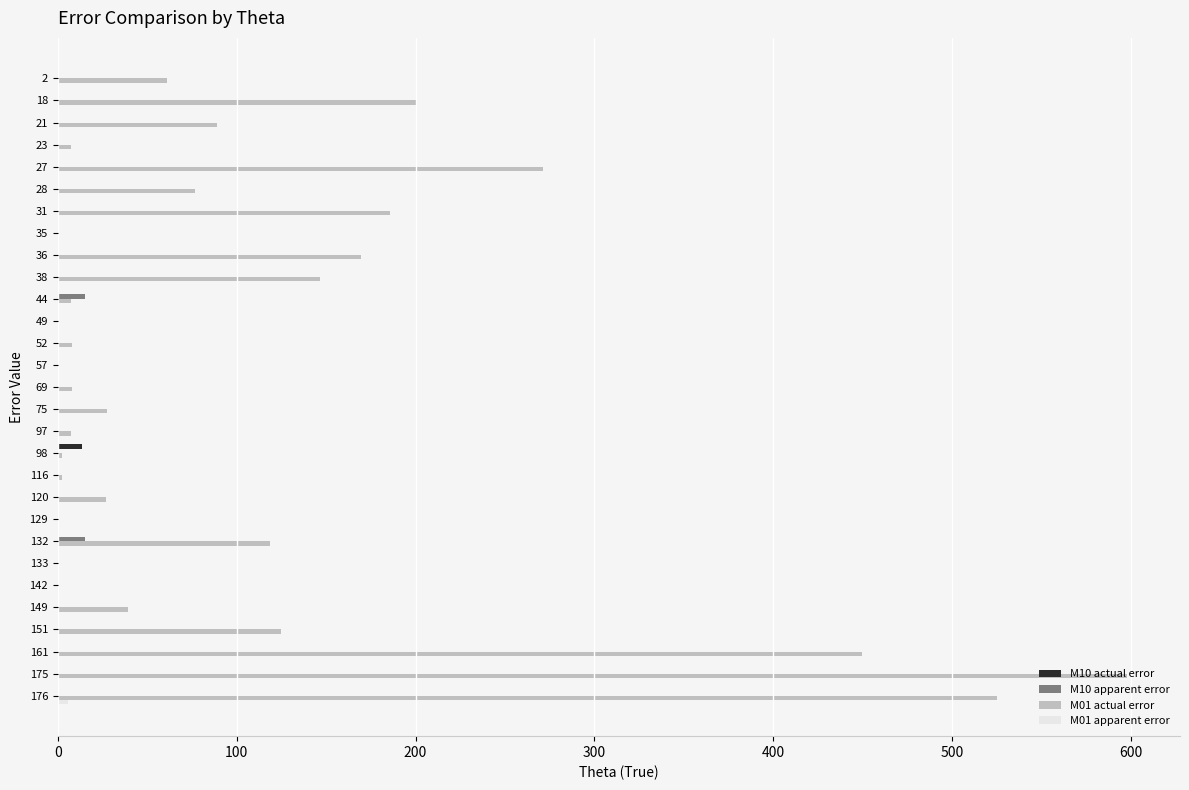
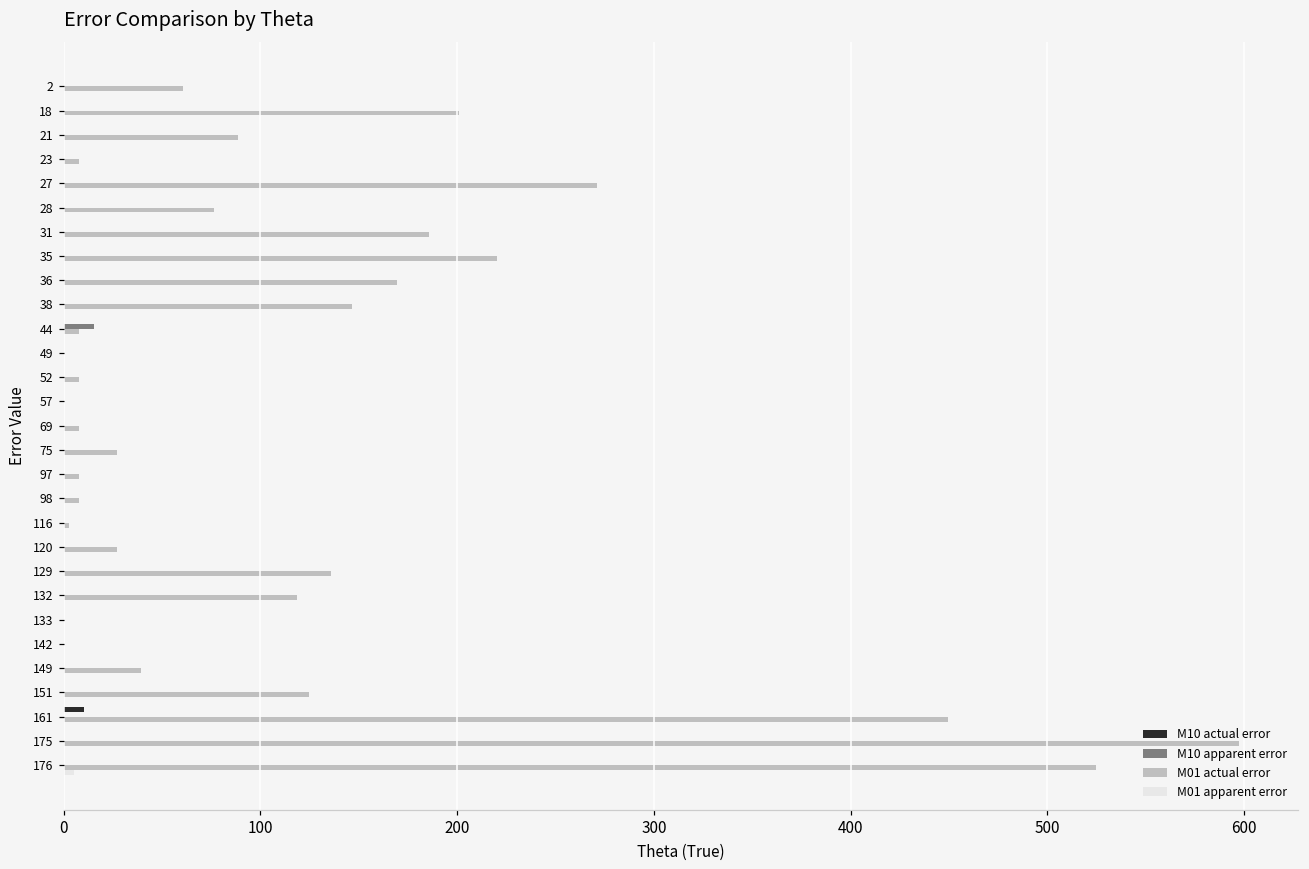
  {
    "M10 actual error": {
-     "98": 14,
-     "161": 0
+     "98": 0,
+     "161": 10
    },
    "M10 apparent error": {
      "44": 15,
-     "132": 15
+     "132": 0
    },
    "M01 actual error": {
      "2": 61,
      "18": 201,
      "21": 89,
      "23": 8,
      "27": 271,
      "28": 77,
      "31": 186,
-     "35": 0,
+     "35": 220,
      "36": 169,
      "38": 147,
      "44": 8,
      "52": 8,
      "69": 8,
      "75": 27,
      "97": 8,
-     "98": 2,
+     "98": 8,
      "116": 2,
      "120": 27,
-     "129": 0,
+     "129": 136,
      "132": 119,
      "149": 39,
      "151": 125,
      "161": 450,
      "175": 598,
      "176": 525
    },
    "M01 apparent error": {
      "49": 0,
      "52": 0,
      "75": 0,
      "176": 5
    }
  }
